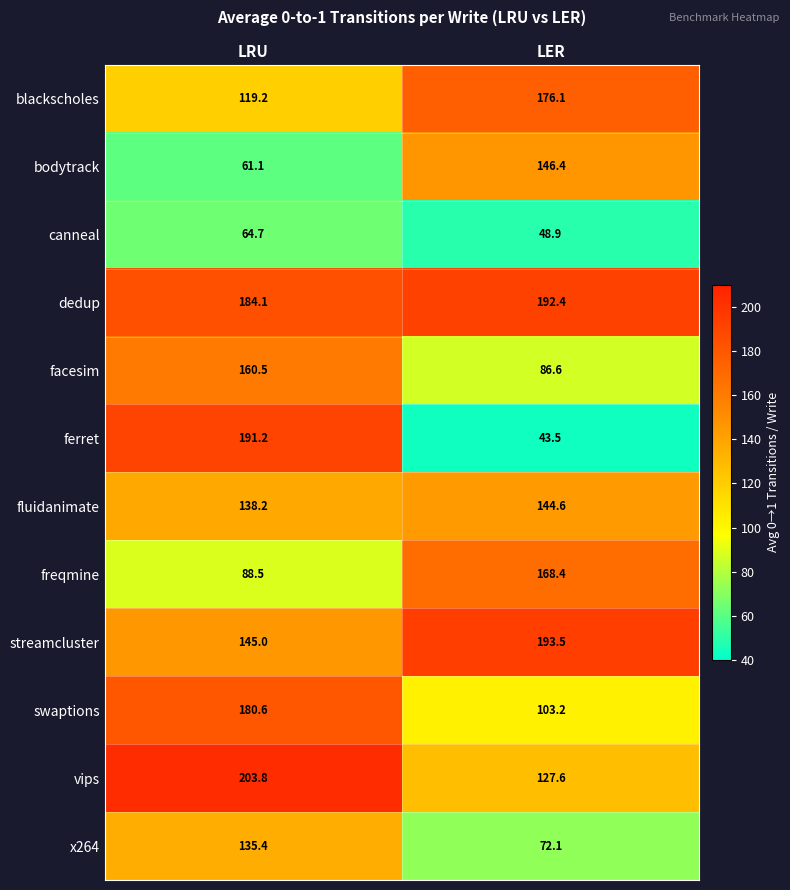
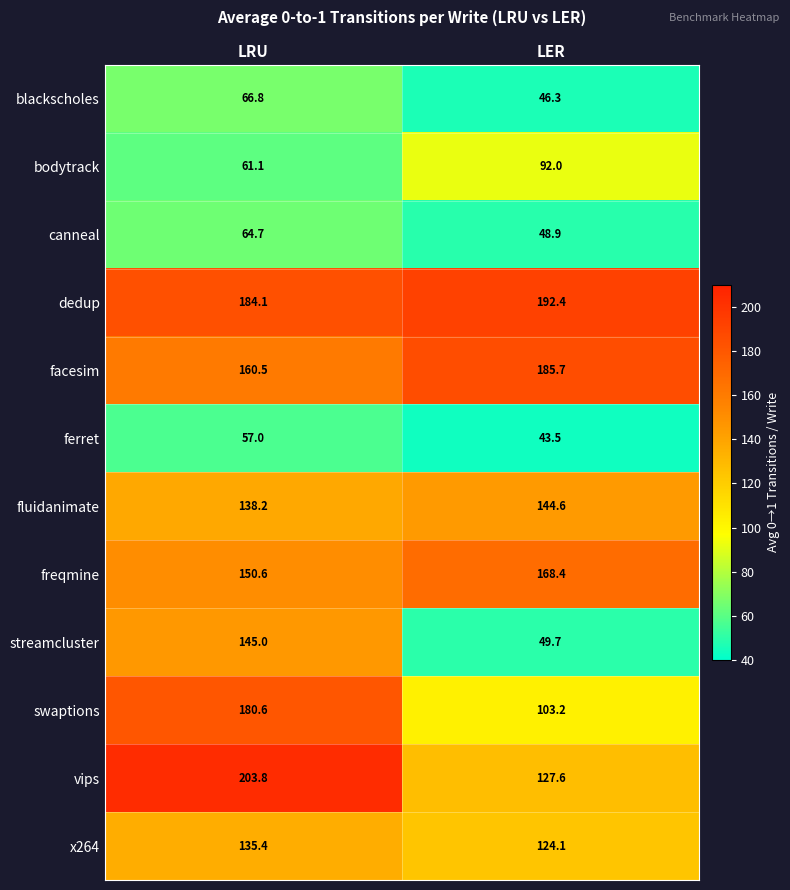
  {
    "blackscholes": {
-     "LRU": 119.2,
-     "LER": 176.1
+     "LRU": 66.8,
+     "LER": 46.3
    },
    "bodytrack": {
      "LRU": 61.1,
-     "LER": 146.4
+     "LER": 92.0
    },
    "canneal": {
      "LRU": 64.7,
      "LER": 48.9
    },
    "dedup": {
      "LRU": 184.1,
      "LER": 192.4
    },
    "facesim": {
      "LRU": 160.5,
-     "LER": 86.6
+     "LER": 185.7
    },
    "ferret": {
-     "LRU": 191.2,
+     "LRU": 57.0,
      "LER": 43.5
    },
    "fluidanimate": {
      "LRU": 138.2,
      "LER": 144.6
    },
    "freqmine": {
-     "LRU": 88.5,
+     "LRU": 150.6,
      "LER": 168.4
    },
    "streamcluster": {
      "LRU": 145.0,
-     "LER": 193.5
+     "LER": 49.7
    },
    "swaptions": {
      "LRU": 180.6,
      "LER": 103.2
    },
    "vips": {
      "LRU": 203.8,
      "LER": 127.6
    },
    "x264": {
      "LRU": 135.4,
-     "LER": 72.1
+     "LER": 124.1
    }
  }
